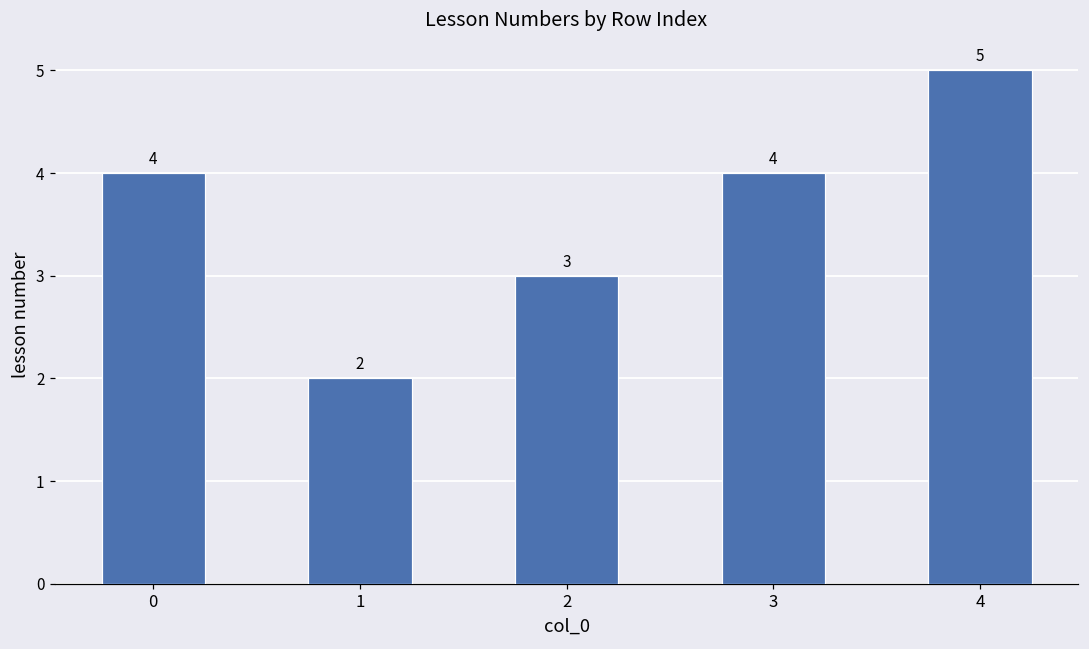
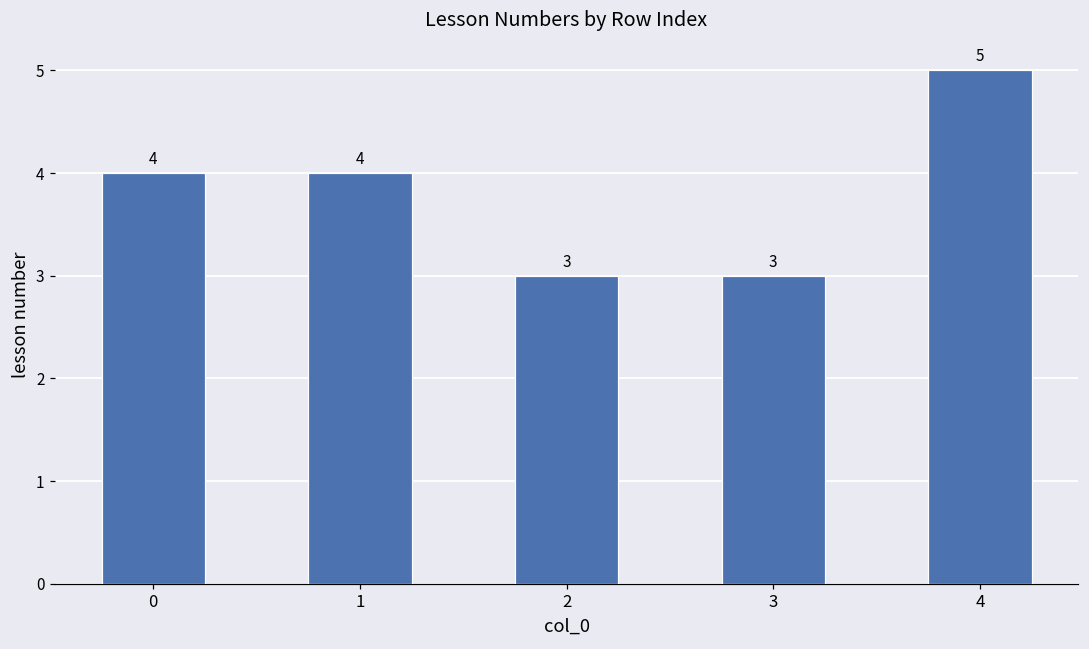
  {
    "0": 4,
-   "1": 2,
+   "1": 4,
    "2": 3,
-   "3": 4,
+   "3": 3,
    "4": 5
  }
